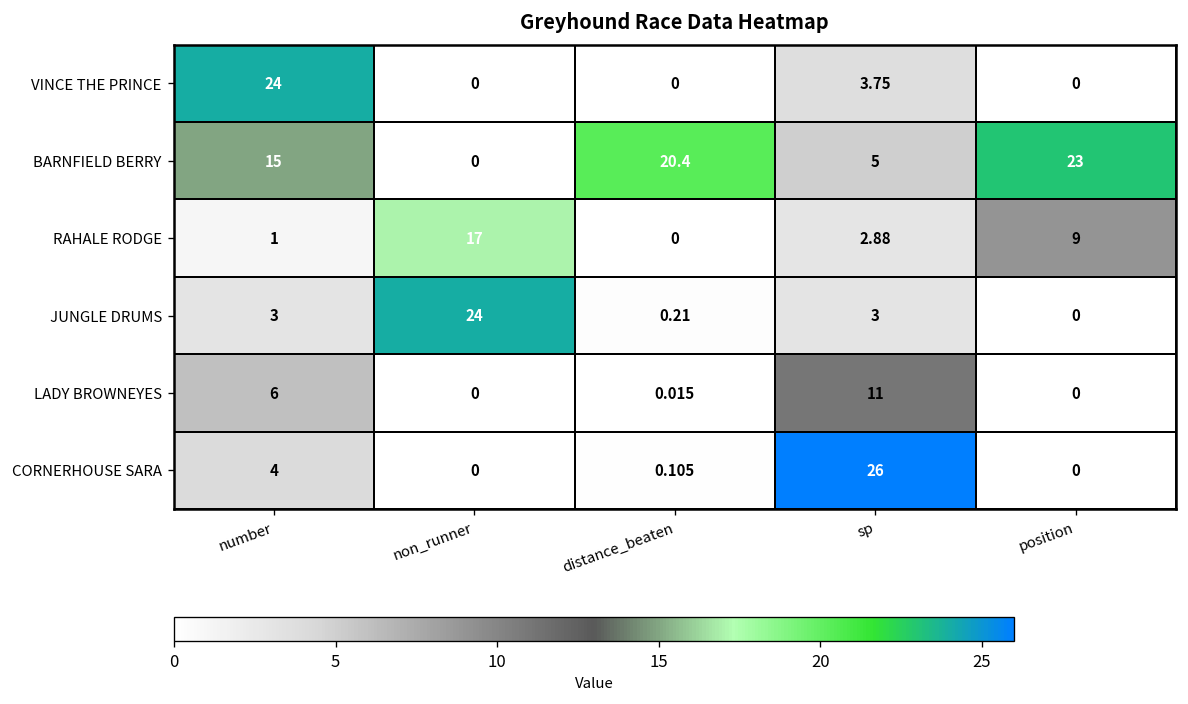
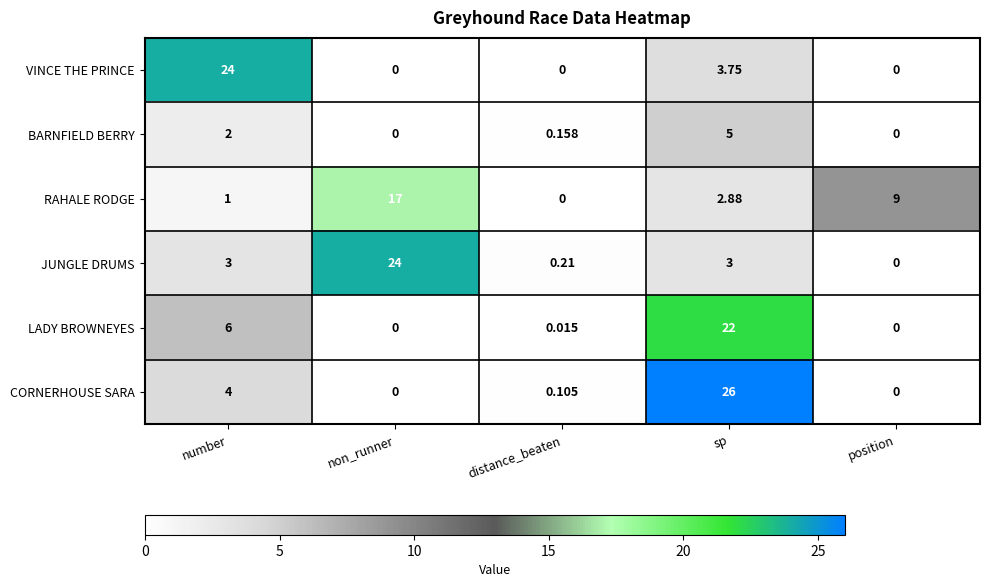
  {
    "VINCE THE PRINCE": {
      "number": 24,
      "non_runner": 0,
      "distance_beaten": 0,
      "sp": 3.75,
      "position": 0
    },
    "BARNFIELD BERRY": {
-     "number": 15,
+     "number": 2,
      "non_runner": 0,
-     "distance_beaten": 20.4,
+     "distance_beaten": 0.158,
      "sp": 5,
-     "position": 23
+     "position": 0
    },
    "RAHALE RODGE": {
      "number": 1,
      "non_runner": 17,
      "distance_beaten": 0,
      "sp": 2.88,
      "position": 9
    },
    "JUNGLE DRUMS": {
      "number": 3,
      "non_runner": 24,
      "distance_beaten": 0.21,
      "sp": 3,
      "position": 0
    },
    "LADY BROWNEYES": {
      "number": 6,
      "non_runner": 0,
      "distance_beaten": 0.015,
-     "sp": 11,
+     "sp": 22,
      "position": 0
    },
    "CORNERHOUSE SARA": {
      "number": 4,
      "non_runner": 0,
      "distance_beaten": 0.105,
      "sp": 26,
      "position": 0
    }
  }
